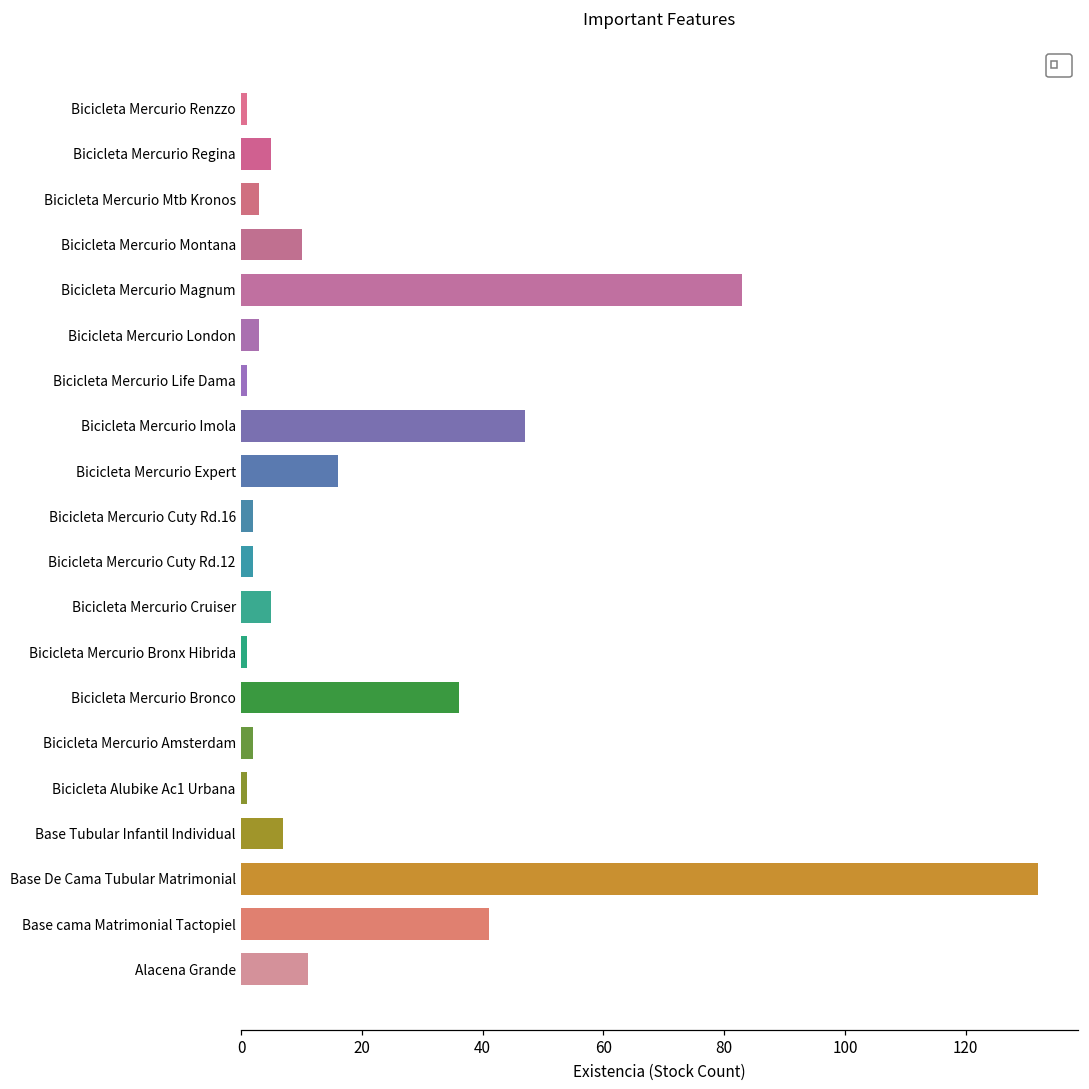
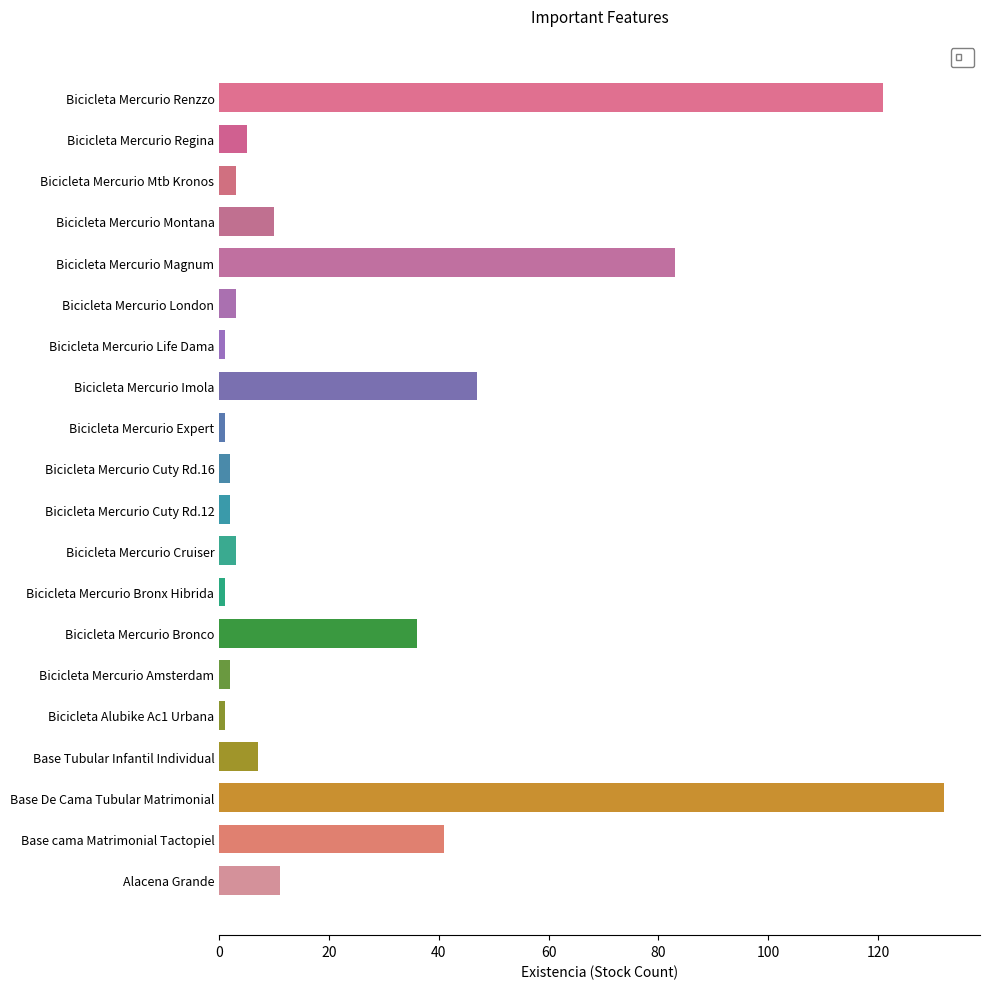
  {
-   "Bicicleta Mercurio Renzzo": 1,
+   "Bicicleta Mercurio Renzzo": 121,
    "Bicicleta Mercurio Regina": 5,
    "Bicicleta Mercurio Mtb Kronos": 3,
    "Bicicleta Mercurio Montana": 10,
    "Bicicleta Mercurio Magnum": 83,
    "Bicicleta Mercurio London": 3,
    "Bicicleta Mercurio Life Dama": 1,
    "Bicicleta Mercurio Imola": 47,
-   "Bicicleta Mercurio Expert": 16,
+   "Bicicleta Mercurio Expert": 1,
    "Bicicleta Mercurio Cuty Rd.16": 2,
    "Bicicleta Mercurio Cuty Rd.12": 2,
-   "Bicicleta Mercurio Cruiser": 5,
+   "Bicicleta Mercurio Cruiser": 3,
    "Bicicleta Mercurio Bronx Hibrida": 1,
    "Bicicleta Mercurio Bronco": 36,
    "Bicicleta Mercurio Amsterdam": 2,
    "Bicicleta Alubike Ac1 Urbana": 1,
    "Base Tubular Infantil Individual": 7,
    "Base De Cama Tubular Matrimonial": 132,
    "Base cama Matrimonial Tactopiel": 41,
    "Alacena Grande": 11
  }
